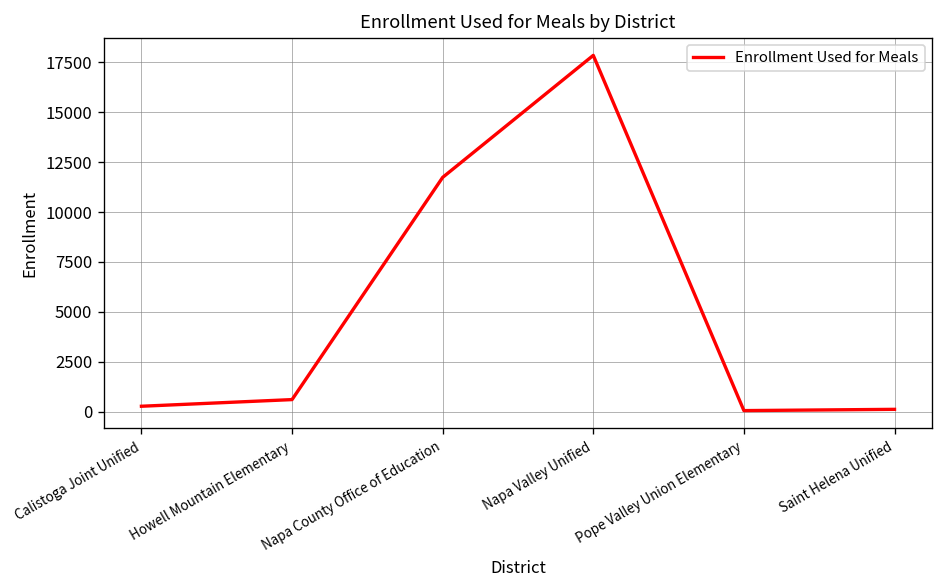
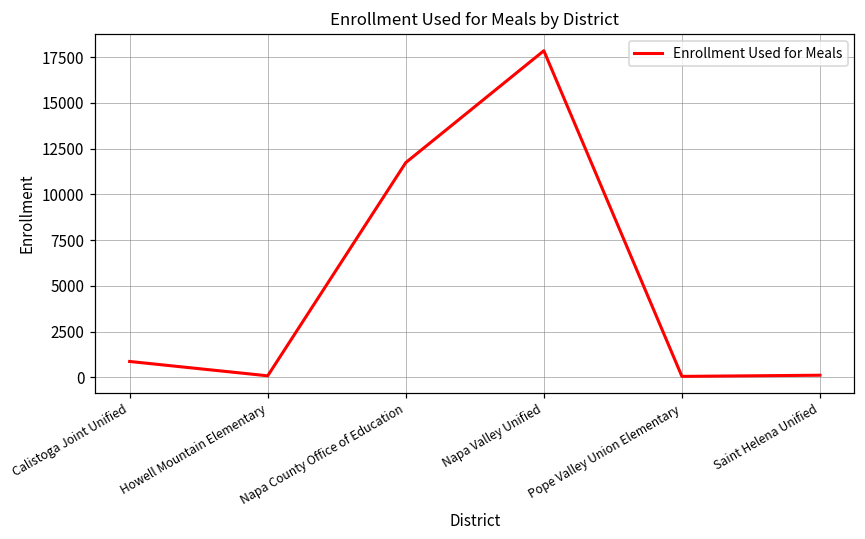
  {
-   "Calistoga Joint Unified": 300,
-   "Howell Mountain Elementary": 600,
+   "Calistoga Joint Unified": 900,
+   "Howell Mountain Elementary": 100,
    "Napa County Office of Education": 11700,
    "Napa Valley Unified": 17800,
    "Pope Valley Union Elementary": 100,
    "Saint Helena Unified": 100
  }
